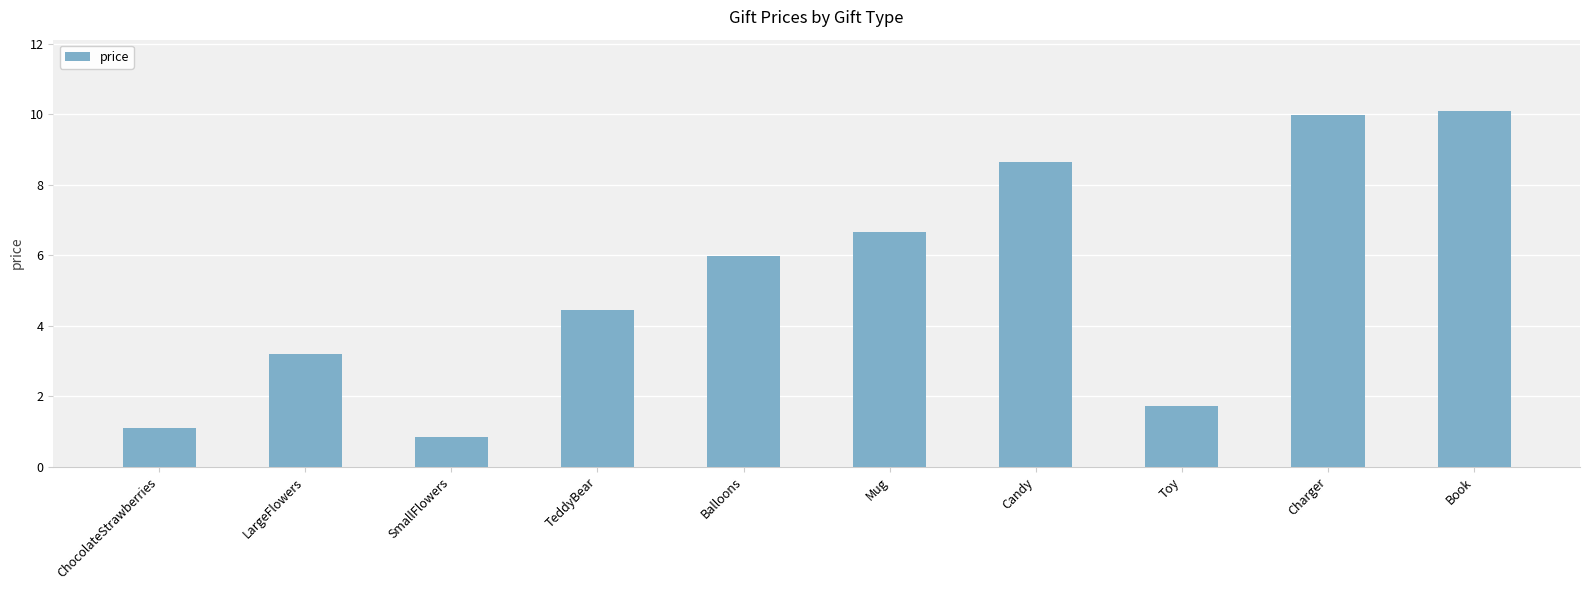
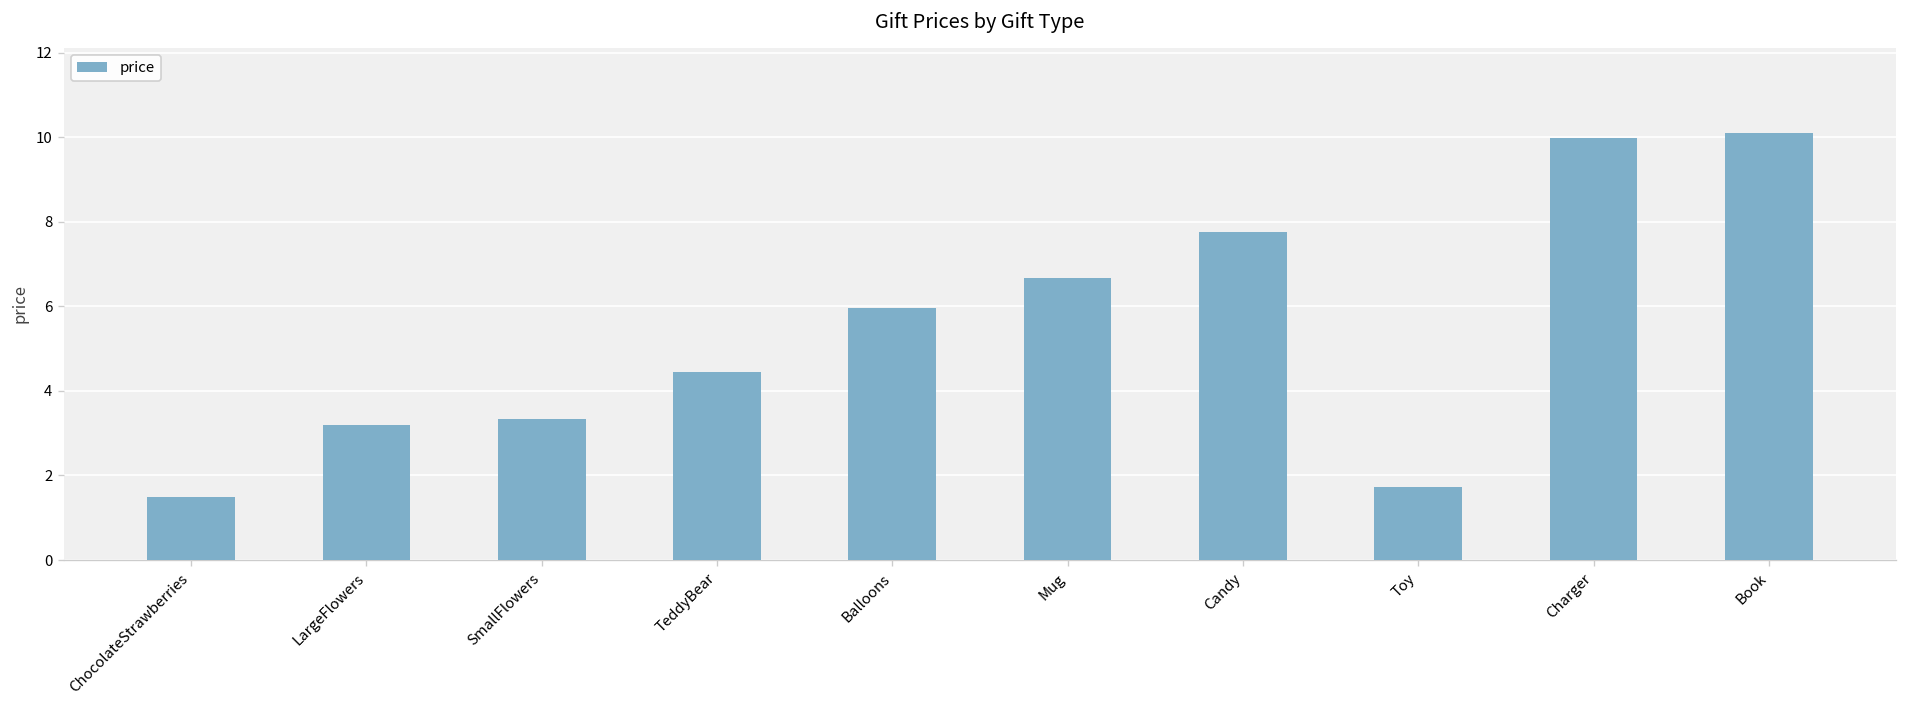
  {
-   "ChocolateStrawberries": 1.1,
+   "ChocolateStrawberries": 1.5,
    "LargeFlowers": 3.2,
-   "SmallFlowers": 0.8,
+   "SmallFlowers": 3.3,
    "TeddyBear": 4.4,
    "Balloons": 6.0,
    "Mug": 6.7,
-   "Candy": 8.6,
+   "Candy": 7.8,
    "Toy": 1.7,
    "Charger": 10.0,
    "Book": 10.1
  }
